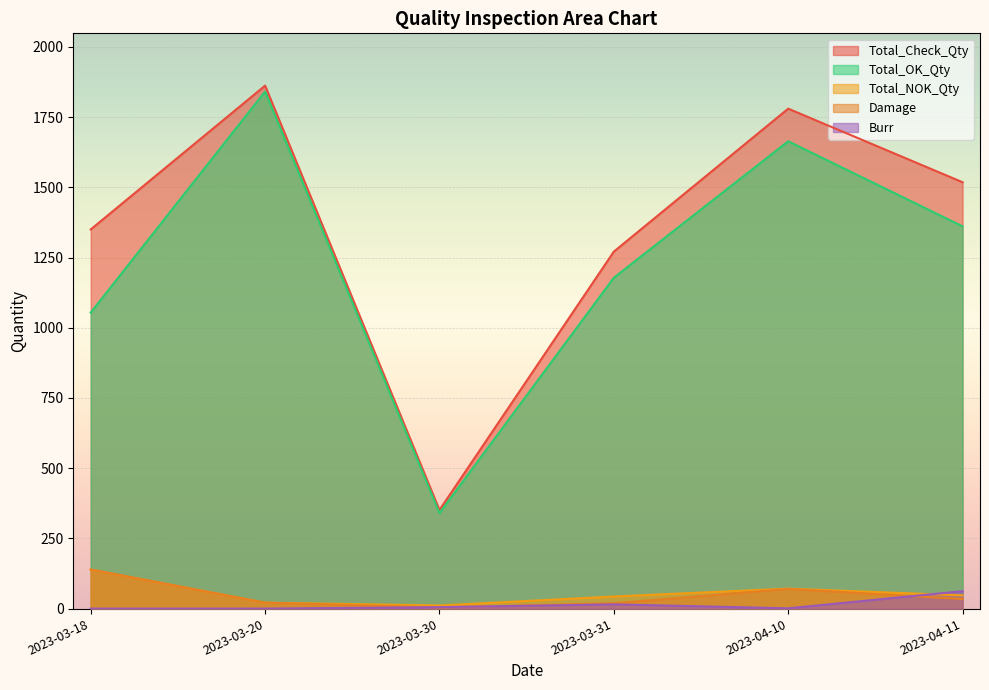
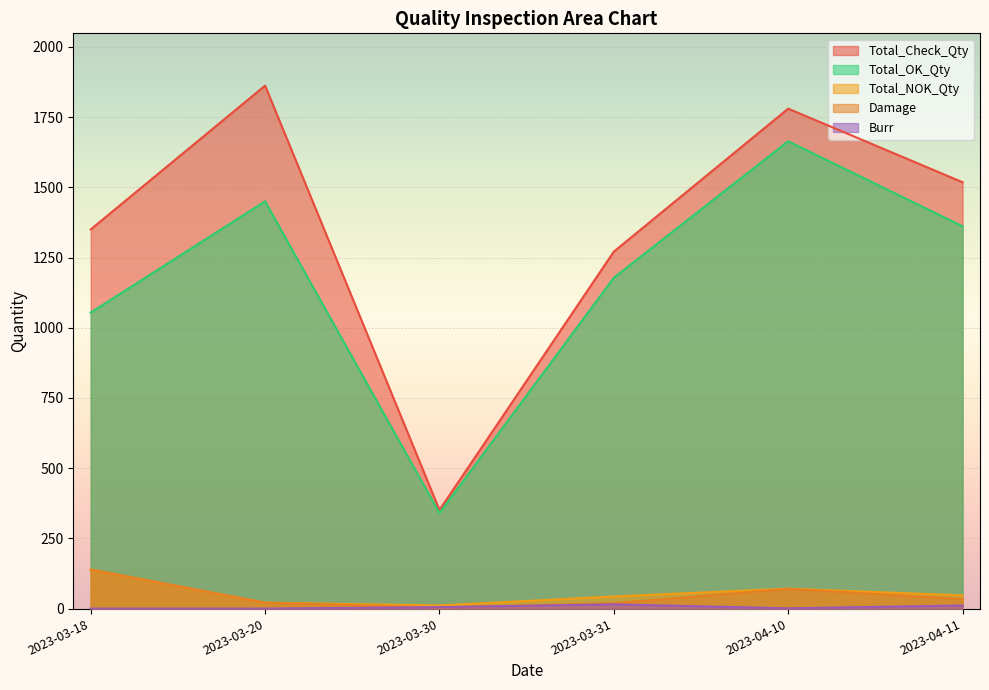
  {
    "Total_OK_Qty": {
      "2023-03-18": 1050,
-     "2023-03-20": 1840,
+     "2023-03-20": 1450,
      "2023-03-30": 340,
      "2023-03-31": 1180,
      "2023-04-10": 1660,
      "2023-04-11": 1360
    },
    "Burr": {
      "2023-03-18": 0,
      "2023-03-20": 0,
      "2023-04-10": 0,
-     "2023-04-11": 60
+     "2023-04-11": 10
    }
  }
